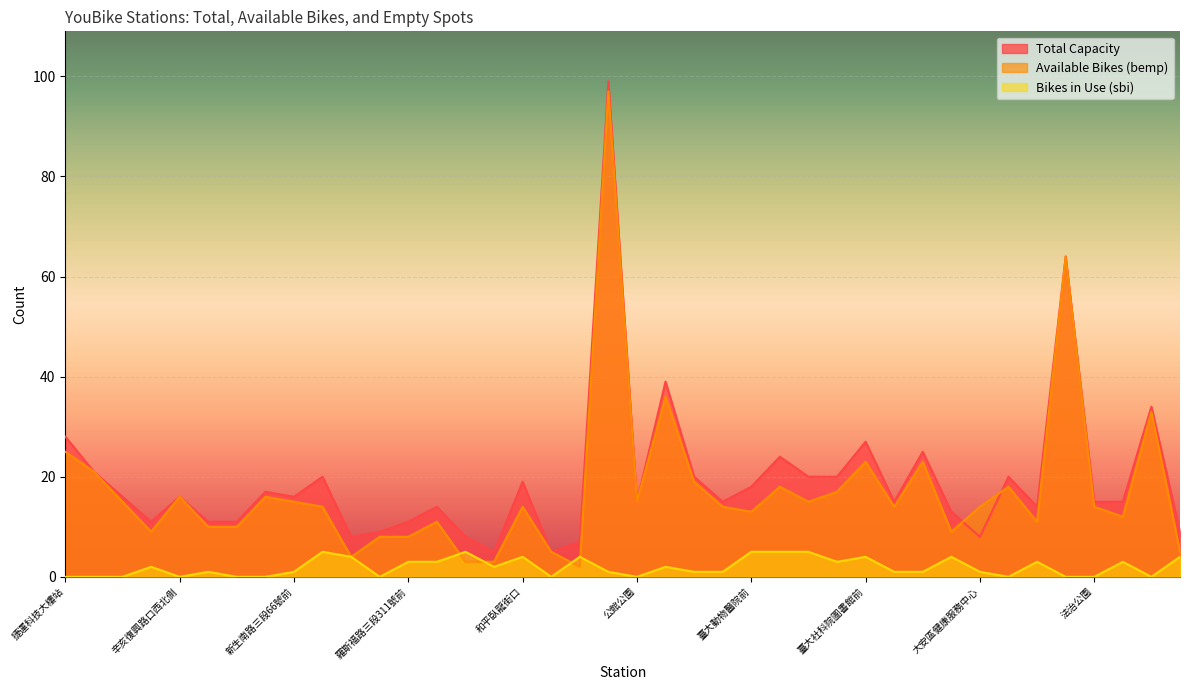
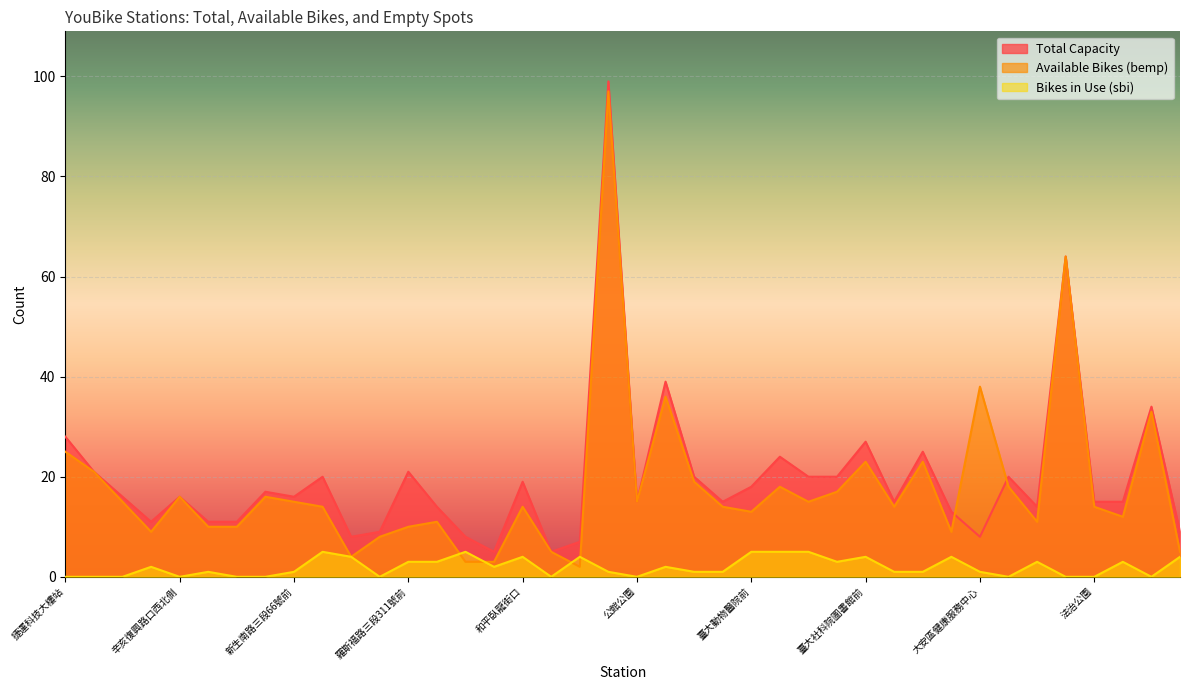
  {
    "Total Capacity": {
      "捷運科技大樓站": 28,
      "新生南路三段66號前": 16,
-     "羅斯福路三段311號前": 11,
+     "羅斯福路三段311號前": 21,
      "和平臥龍街口": 19,
      "臺大動物醫院前": 18,
      "臺大社科院圖書館前": 27,
      "大安區健康服務中心": 8,
      "法治公園": 15
    },
    "Available Bikes (bemp)": {
      "捷運科技大樓站": 25,
      "新生南路三段66號前": 15,
-     "羅斯福路三段311號前": 8,
+     "羅斯福路三段311號前": 10,
      "和平臥龍街口": 14,
      "臺大動物醫院前": 13,
      "臺大社科院圖書館前": 23,
-     "大安區健康服務中心": 14,
+     "大安區健康服務中心": 38,
      "法治公園": 14
    },
    "Bikes in Use (sbi)": {
      "捷運科技大樓站": 0,
      "辛亥復興路口西北側": 0,
      "新生南路三段66號前": 1,
      "羅斯福路三段311號前": 3,
      "和平臥龍街口": 4,
      "公館公園": 0,
      "臺大動物醫院前": 5,
      "臺大社科院圖書館前": 4,
      "大安區健康服務中心": 1,
      "法治公園": 0
    }
  }
